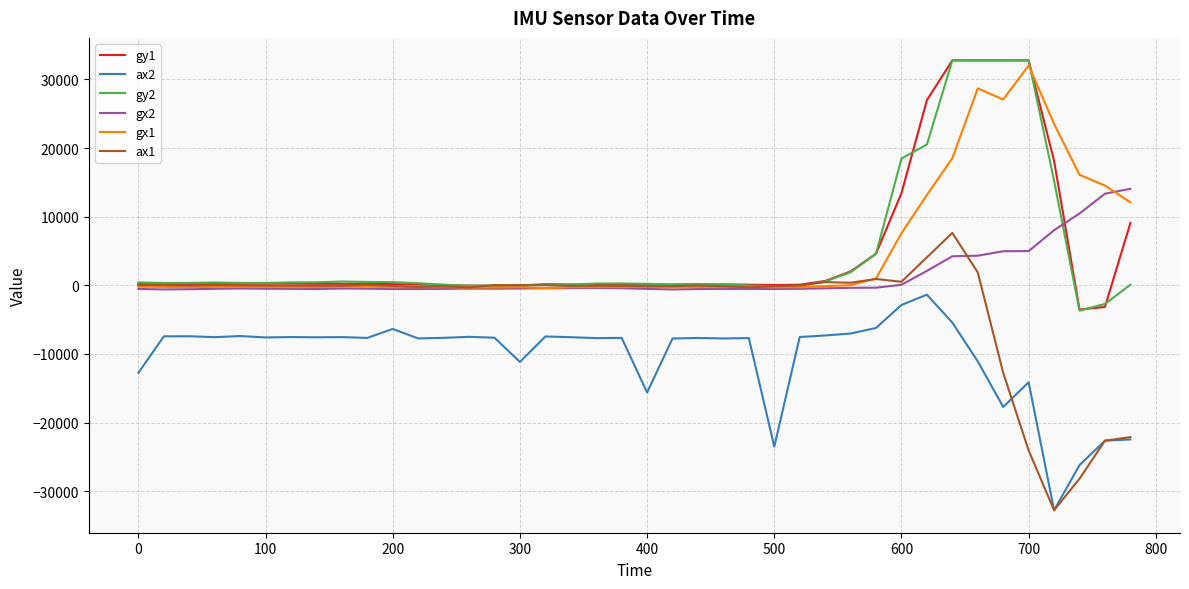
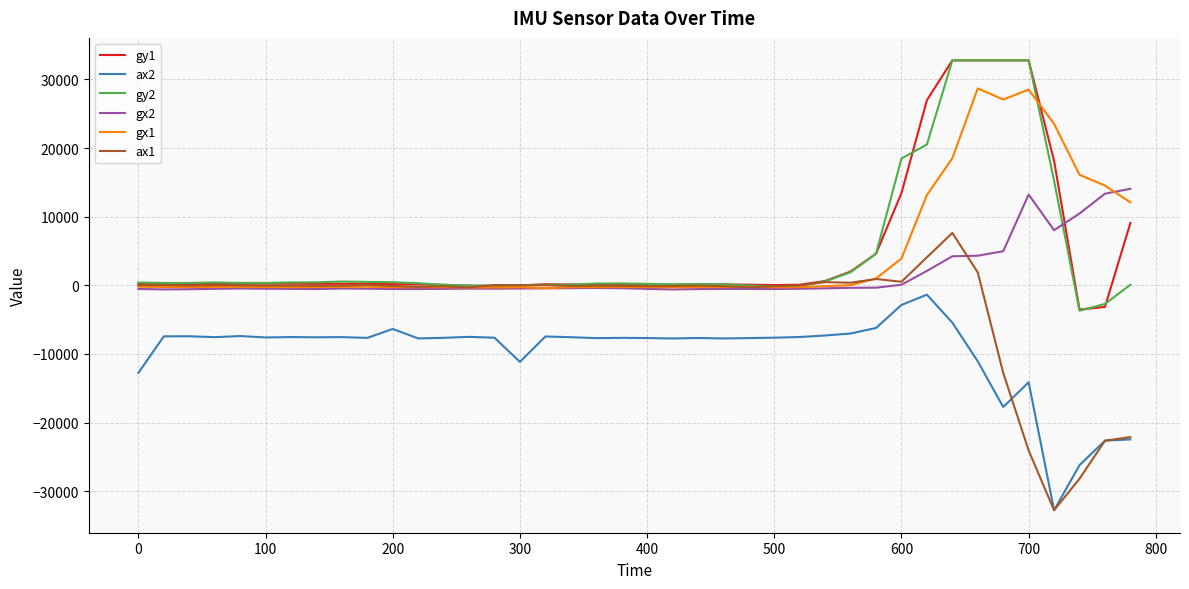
  {
    "gy1": {
      "600": 13000
    },
    "ax2": {
      "0": -13000,
      "100": -8000,
      "200": -6000,
      "300": -11000,
-     "400": -16000,
-     "500": -24000,
+     "400": -8000,
+     "500": -8000,
      "600": -3000,
      "700": -14000
    },
    "gy2": {
      "600": 18000
    },
    "gx2": {
      "600": 0,
-     "700": 5000
+     "700": 13000
    },
    "gx1": {
-     "600": 8000,
-     "700": 32000
+     "600": 4000,
+     "700": 29000
    },
    "ax1": {
      "600": 1000,
      "700": -24000
    }
  }
